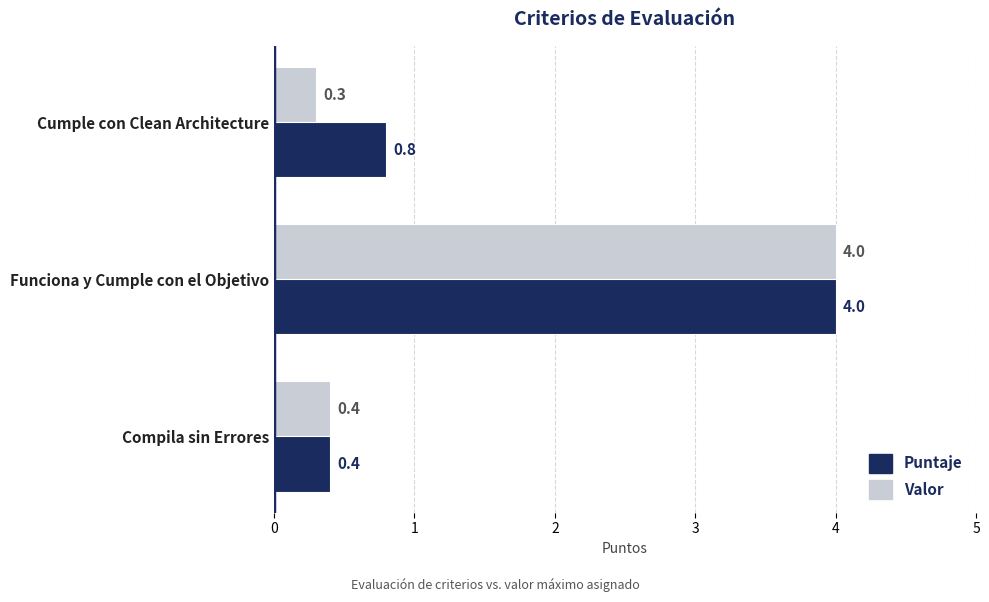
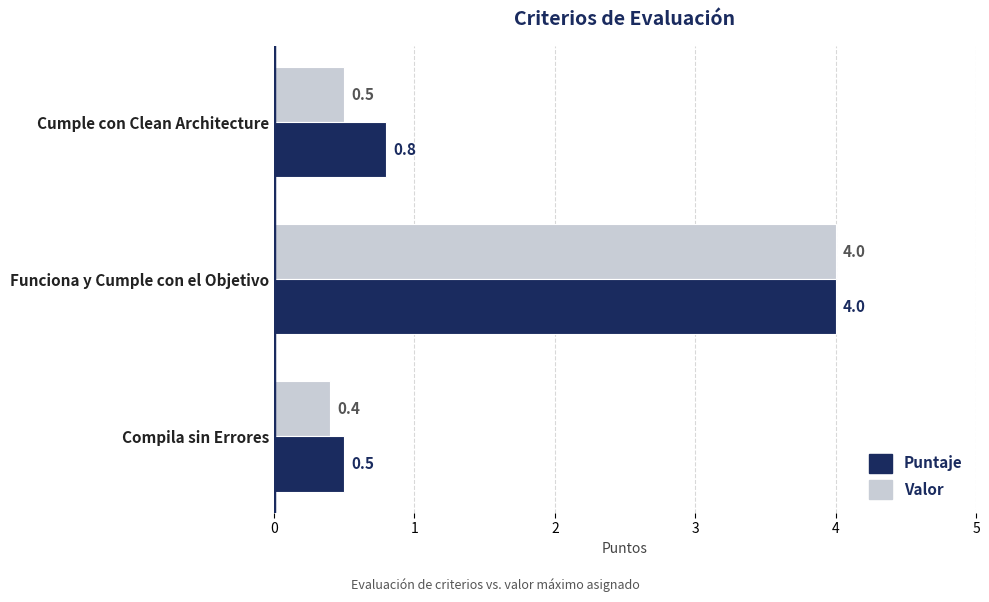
  {
    "Valor": {
-     "Cumple con Clean Architecture": 0.3,
+     "Cumple con Clean Architecture": 0.5,
      "Funciona y Cumple con el Objetivo": 4.0,
      "Compila sin Errores": 0.4
    },
    "Puntaje": {
      "Cumple con Clean Architecture": 0.8,
      "Funciona y Cumple con el Objetivo": 4.0,
-     "Compila sin Errores": 0.4
+     "Compila sin Errores": 0.5
    }
  }
